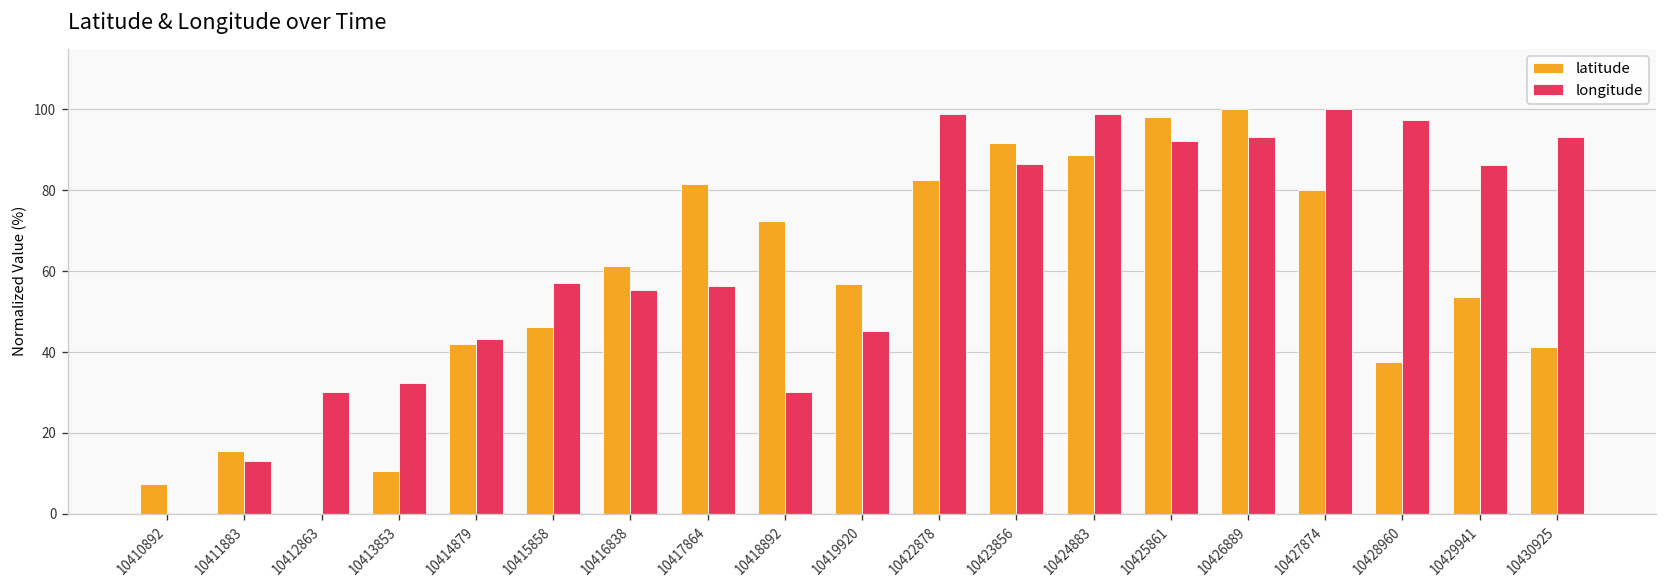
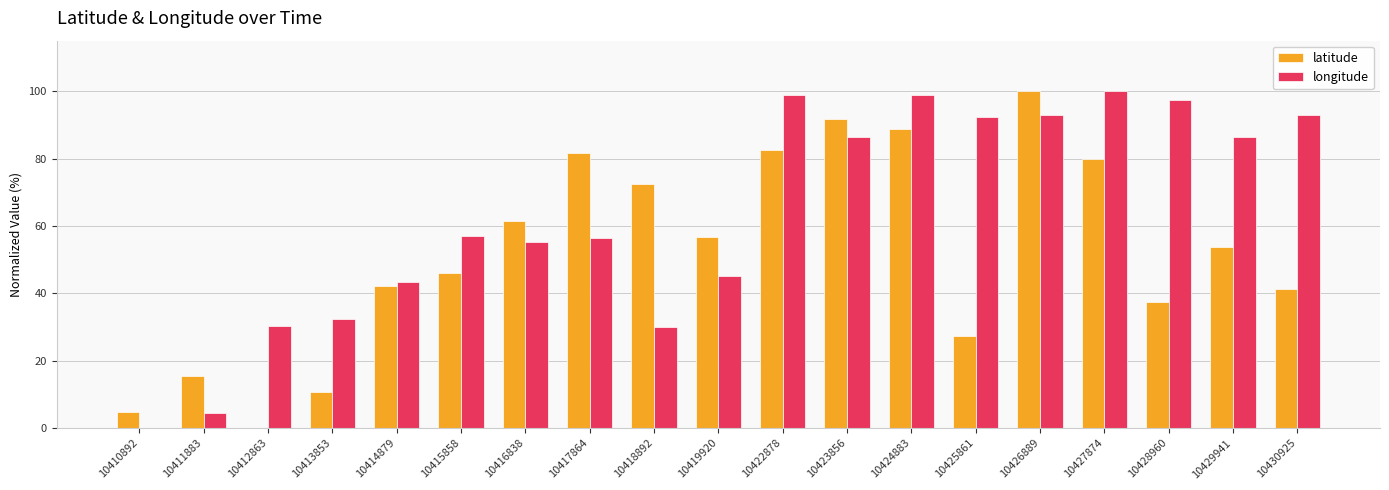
  {
    "latitude": {
-     "10410892": 7,
+     "10410892": 5,
      "10411883": 16,
      "10412863": 0,
      "10413853": 11,
      "10414879": 42,
      "10415858": 46,
      "10416838": 61,
      "10417864": 82,
      "10418892": 72,
      "10419920": 57,
      "10422878": 82,
      "10423856": 92,
      "10424883": 89,
-     "10425861": 98,
+     "10425861": 27,
      "10426889": 100,
      "10427874": 80,
      "10428960": 38,
      "10429941": 54,
      "10430925": 41
    },
    "longitude": {
      "10410892": 0,
-     "10411883": 13,
+     "10411883": 4,
      "10412863": 30,
      "10413853": 32,
      "10414879": 43,
      "10415858": 57,
      "10416838": 55,
      "10417864": 56,
      "10418892": 30,
      "10419920": 45,
      "10422878": 99,
      "10423856": 86,
      "10424883": 99,
      "10425861": 92,
      "10426889": 93,
      "10427874": 100,
      "10428960": 97,
      "10429941": 86,
      "10430925": 93
    }
  }
